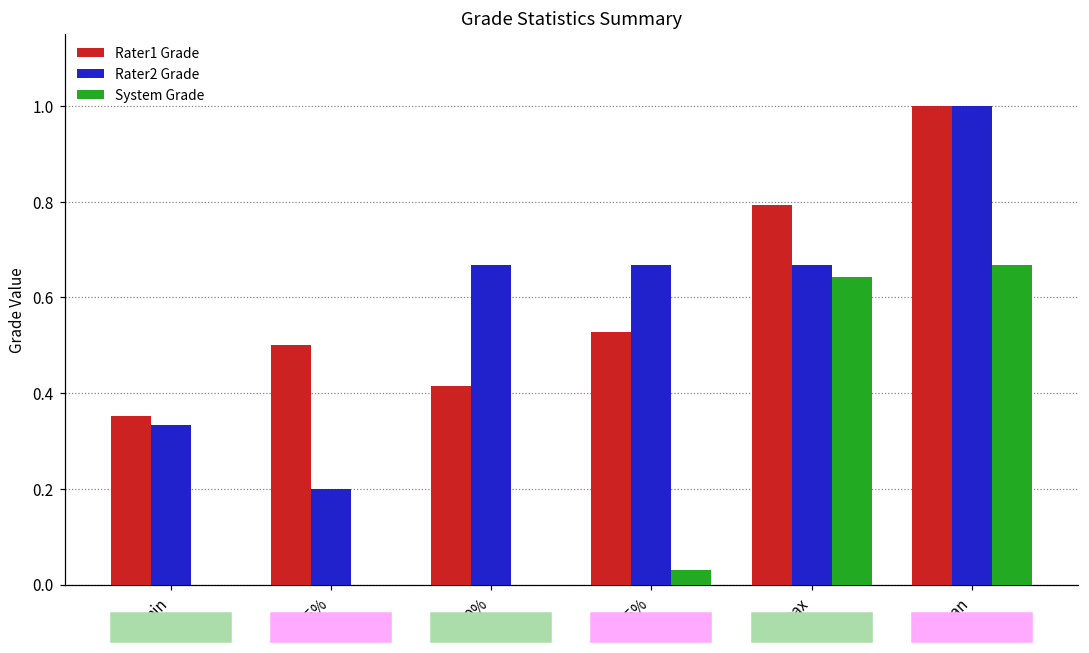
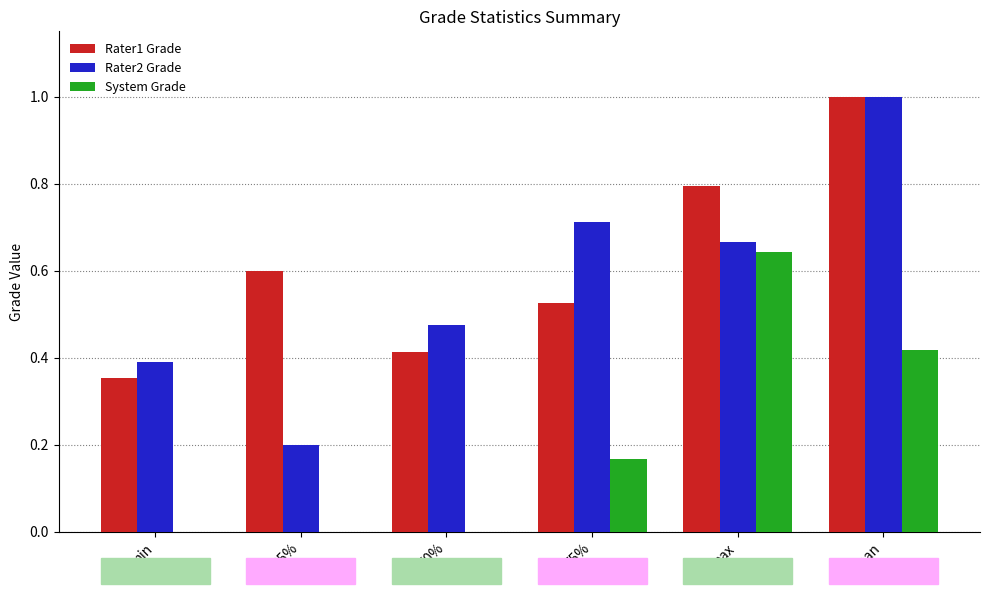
  {
    "Rater1 Grade": {
      "min": 0.35,
-     "25%": 0.5,
+     "25%": 0.6,
      "50%": 0.41,
      "75%": 0.53,
      "max": 0.79,
      "mean": 1.0
    },
    "Rater2 Grade": {
-     "min": 0.33,
+     "min": 0.39,
      "25%": 0.20,
-     "50%": 0.67,
-     "75%": 0.67,
+     "50%": 0.48,
+     "75%": 0.71,
      "max": 0.67,
      "mean": 1.00
    },
    "System Grade": {
      "min": 0.00,
      "25%": 0.00,
      "50%": 0.00,
-     "75%": 0.03,
+     "75%": 0.17,
      "max": 0.64,
-     "mean": 0.67
+     "mean": 0.42
    }
  }
